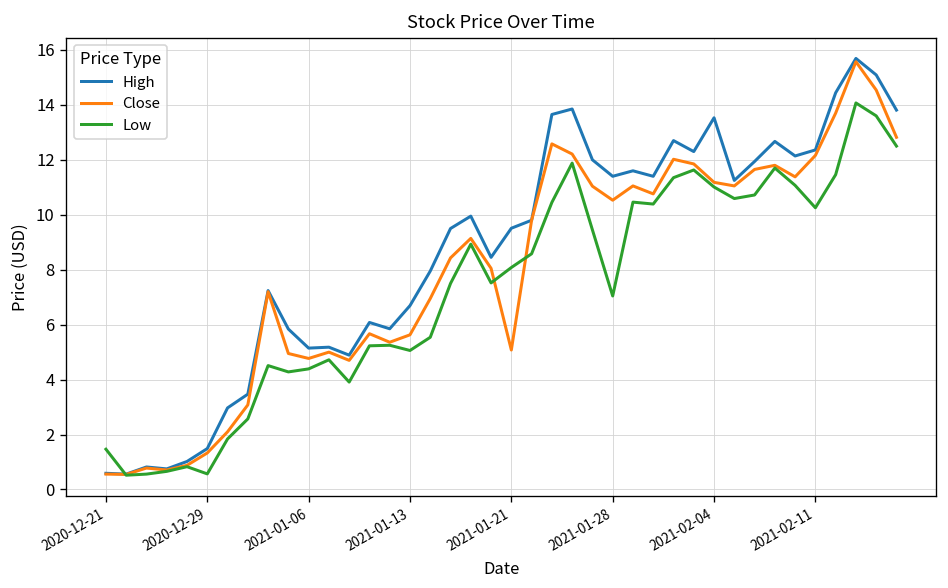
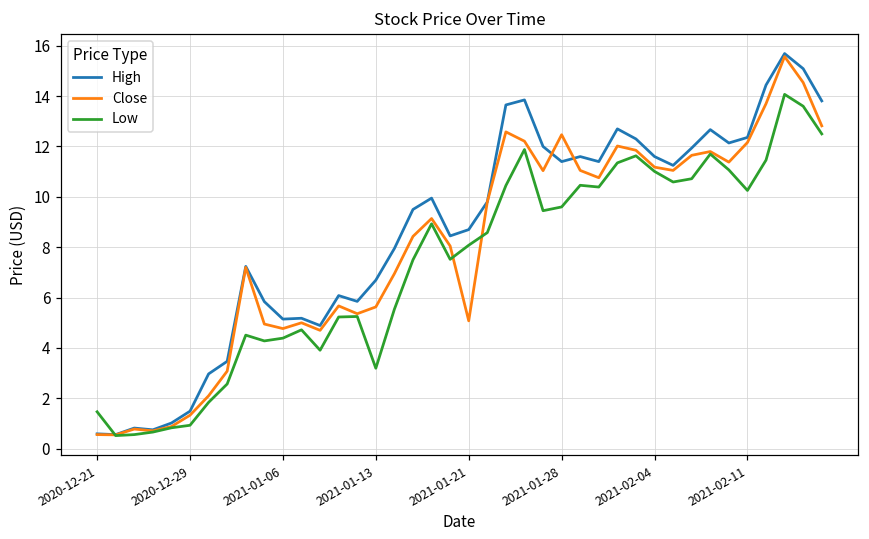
  {
    "High": {
      "2020-12-29": 1.5,
      "2021-01-06": 5.1,
      "2021-01-13": 6.7,
-     "2021-01-21": 9.5,
+     "2021-01-21": 8.7,
      "2021-01-28": 11.4,
-     "2021-02-04": 13.5,
+     "2021-02-04": 11.6,
      "2021-02-11": 12.4
    },
    "Close": {
      "2020-12-29": 1.3,
      "2021-01-06": 4.8,
      "2021-01-13": 5.6,
      "2021-01-21": 5.1,
-     "2021-01-28": 10.5,
+     "2021-01-28": 12.5,
      "2021-02-04": 11.2,
      "2021-02-11": 12.2
    },
    "Low": {
      "2020-12-21": 1.5,
-     "2020-12-29": 0.6,
+     "2020-12-29": 0.9,
      "2021-01-06": 4.4,
-     "2021-01-13": 5.1,
+     "2021-01-13": 3.2,
      "2021-01-21": 8.1,
-     "2021-01-28": 7.0,
+     "2021-01-28": 9.6,
      "2021-02-04": 11.0,
      "2021-02-11": 10.3
    }
  }
